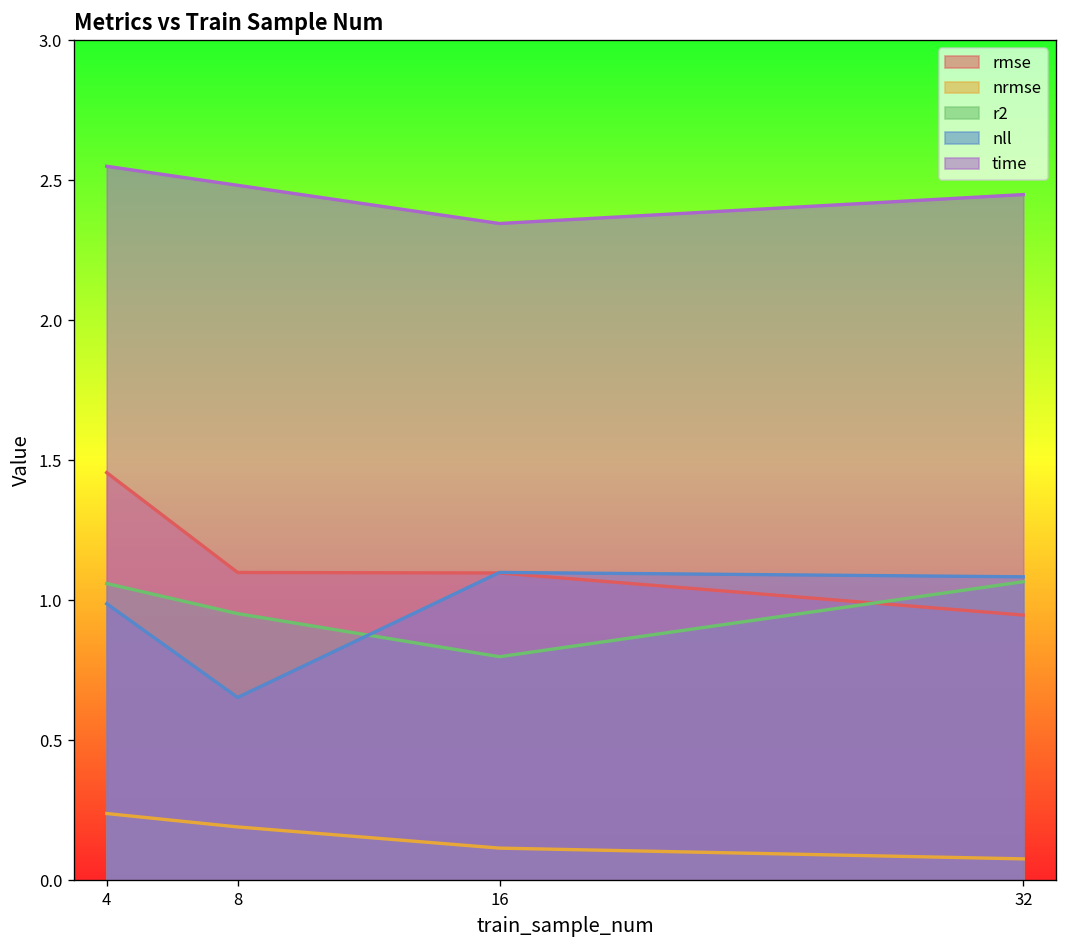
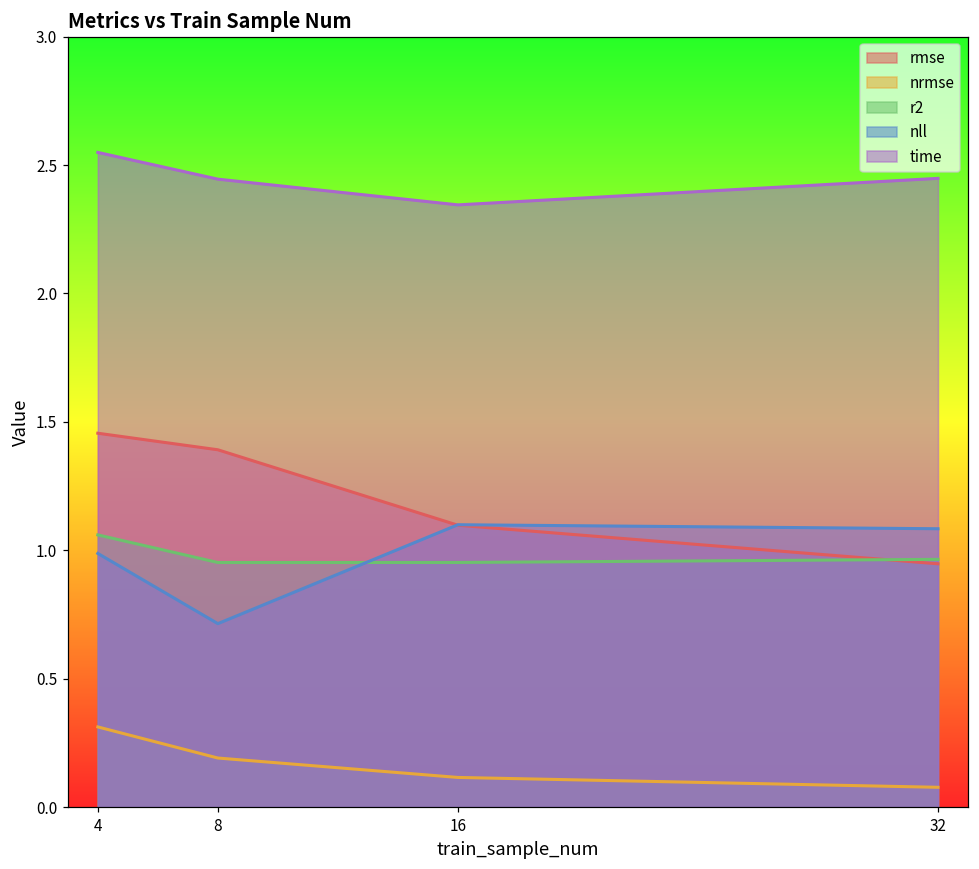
  {
    "rmse": {
      "4": 1.46,
-     "8": 1.10,
+     "8": 1.39,
      "32": 0.95
    },
    "nrmse": {
-     "4": 0.24,
+     "4": 0.31,
      "8": 0.19,
      "16": 0.12,
      "32": 0.08
    },
    "r2": {
      "4": 1.06,
      "8": 0.95,
-     "16": 0.80,
-     "32": 1.07
+     "16": 0.95,
+     "32": 0.96
    },
    "nll": {
      "4": 0.99,
-     "8": 0.65,
+     "8": 0.71,
      "32": 1.08
    },
    "time": {
      "4": 2.55,
-     "8": 2.48,
+     "8": 2.45,
      "16": 2.35,
      "32": 2.45
    }
  }
